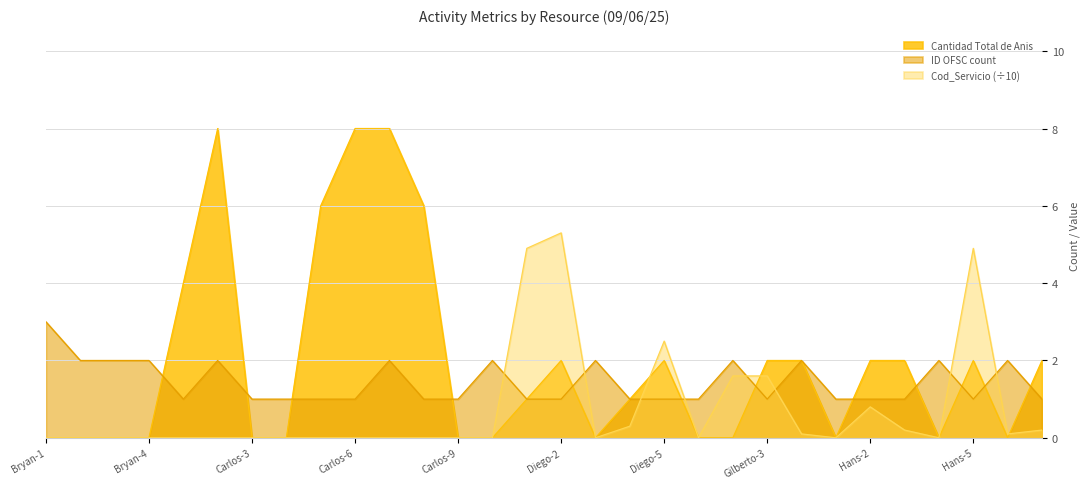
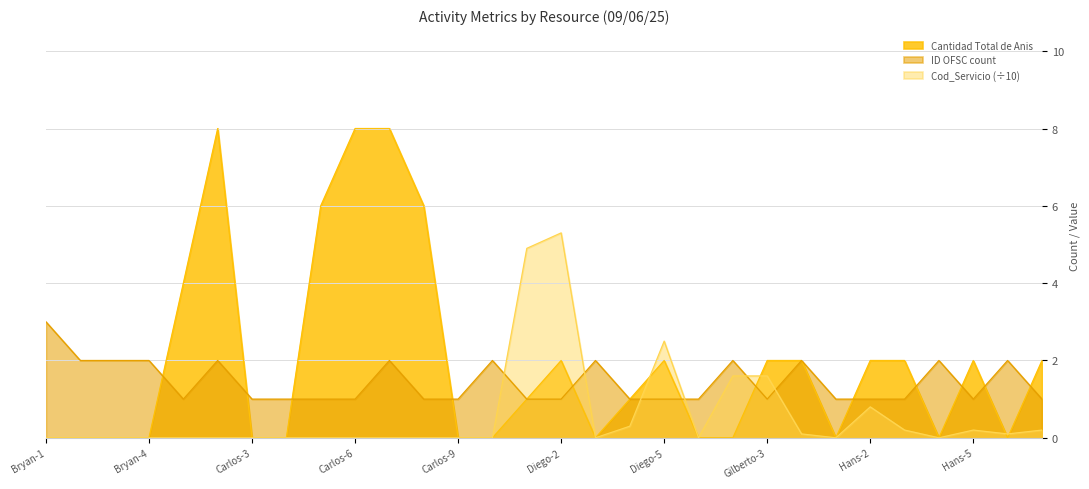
  {
    "Cod_Servicio (÷10)": {
      "Carlos-6": 0.0,
      "Diego-2": 5.3,
      "Diego-5": 2.5,
      "Gilberto-3": 1.6,
      "Hans-2": 0.8,
-     "Hans-5": 4.9
+     "Hans-5": 0.2
    }
  }
